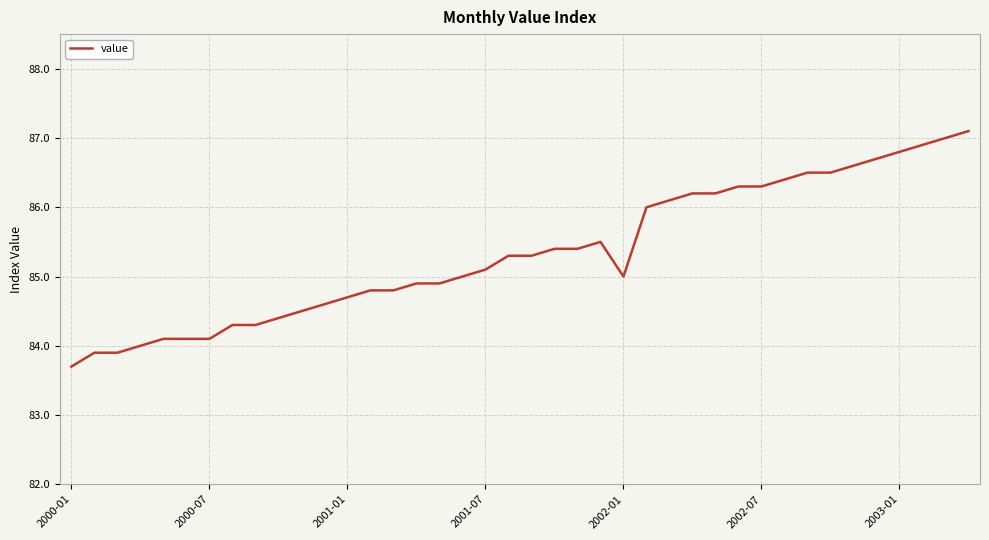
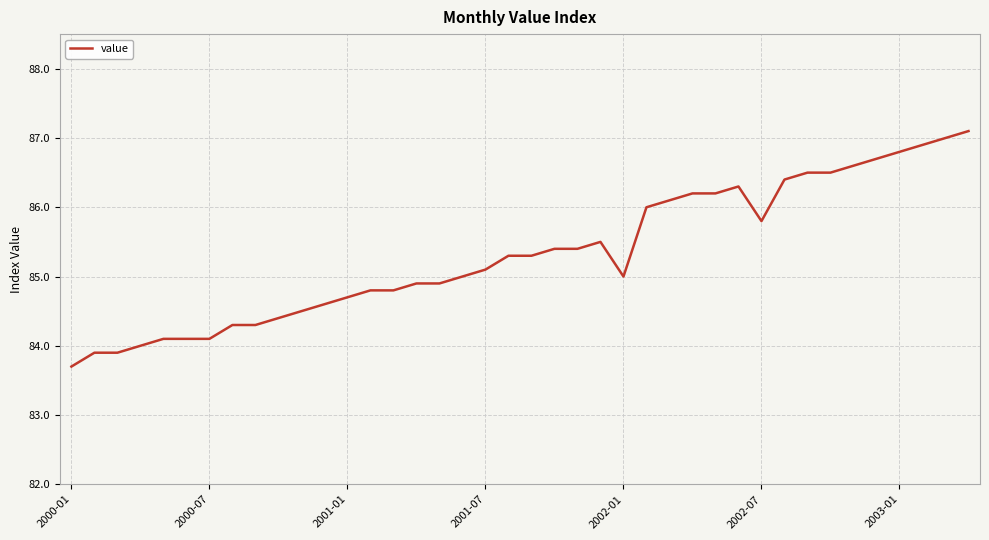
  {
    "2000-01": 83.7,
    "2000-07": 84.1,
    "2001-01": 84.7,
    "2001-07": 85.1,
    "2002-01": 85.0,
-   "2002-07": 86.3,
+   "2002-07": 85.8,
    "2003-01": 86.8
  }
